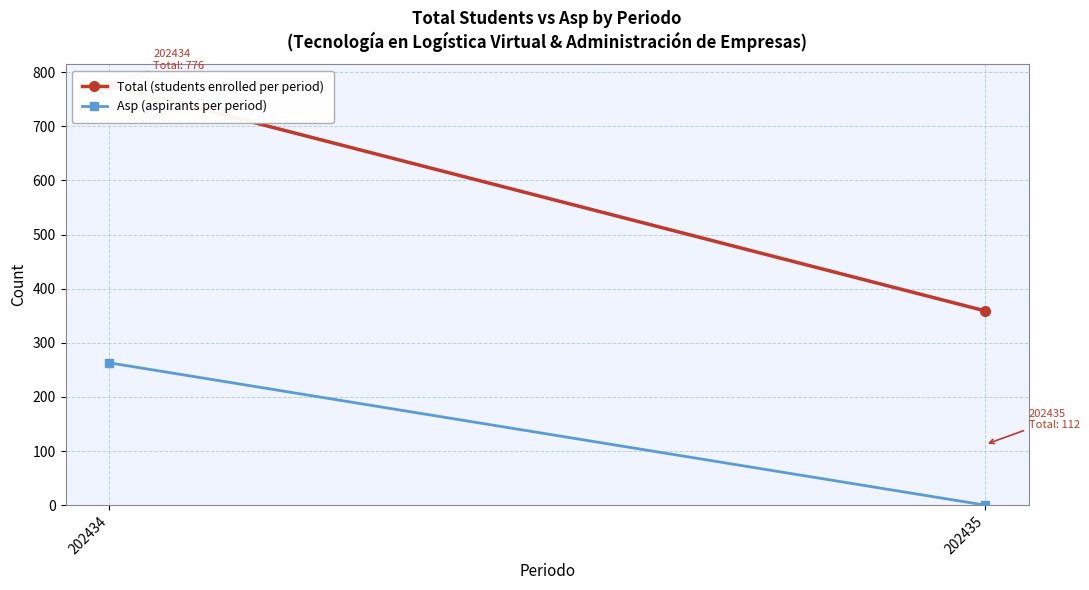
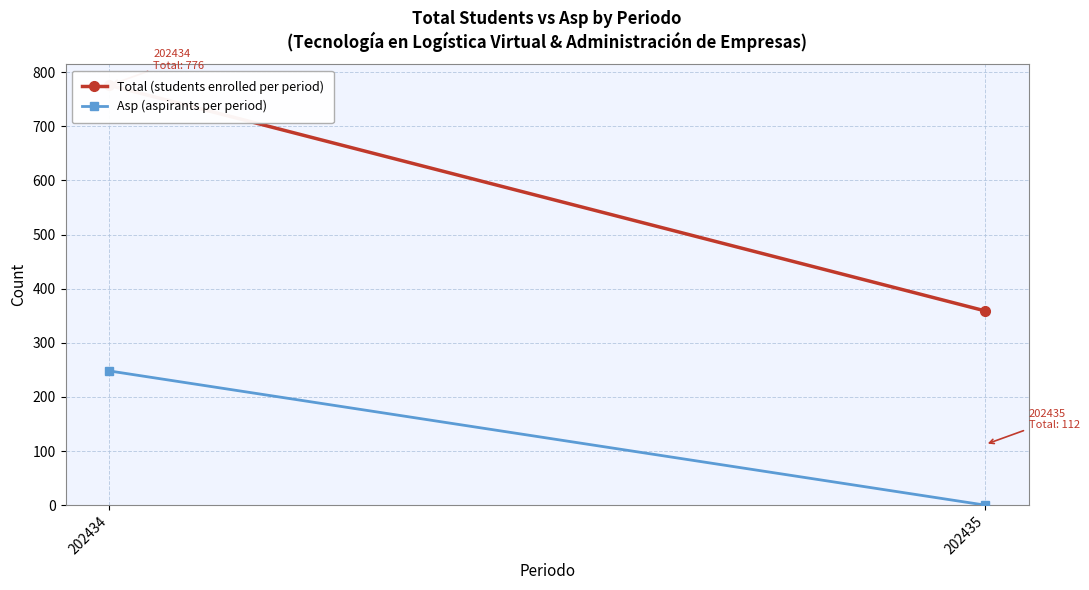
  {
    "Total (students enrolled per period)": {
      "202435": 360
    },
    "Asp (aspirants per period)": {
-     "202434": 260,
+     "202434": 250,
      "202435": 0
    }
  }
